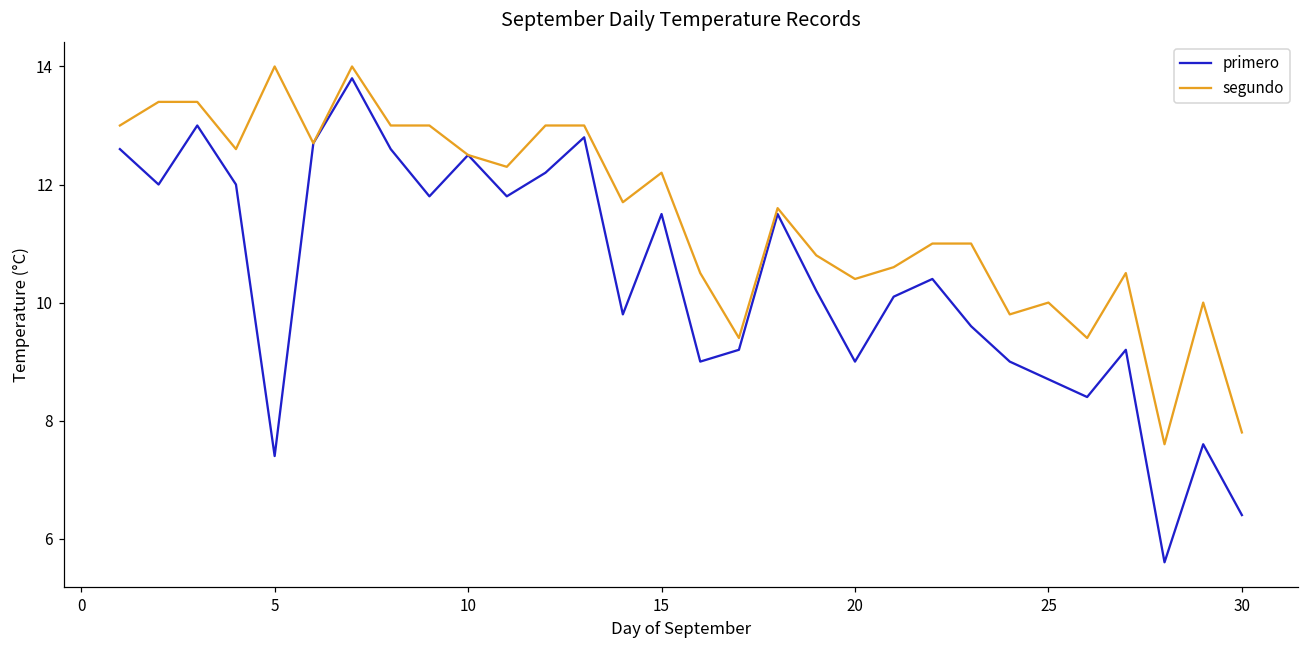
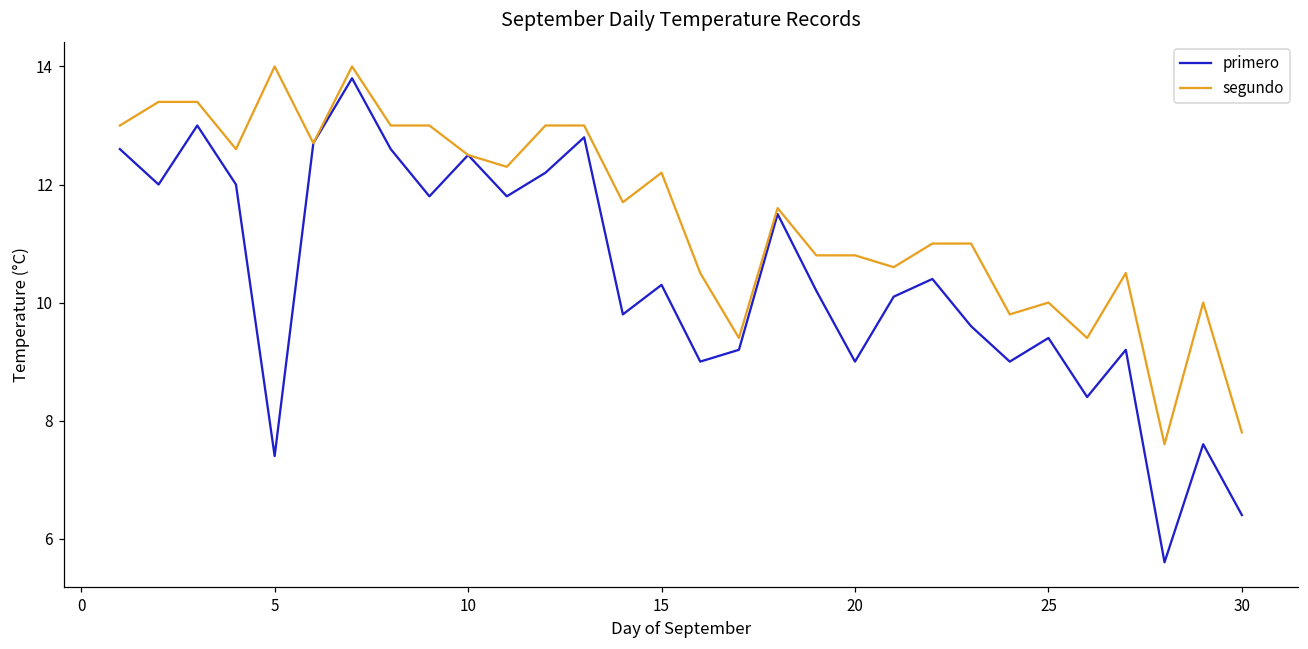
  {
    "primero": {
      "5": 7.4,
-     "15": 11.5,
+     "15": 10.3,
      "20": 9.0,
-     "25": 8.7,
+     "25": 9.4,
      "30": 6.4
    },
    "segundo": {
      "5": 14.0,
      "15": 12.2,
-     "20": 10.4,
+     "20": 10.8,
      "25": 10.0,
      "30": 7.8
    }
  }
